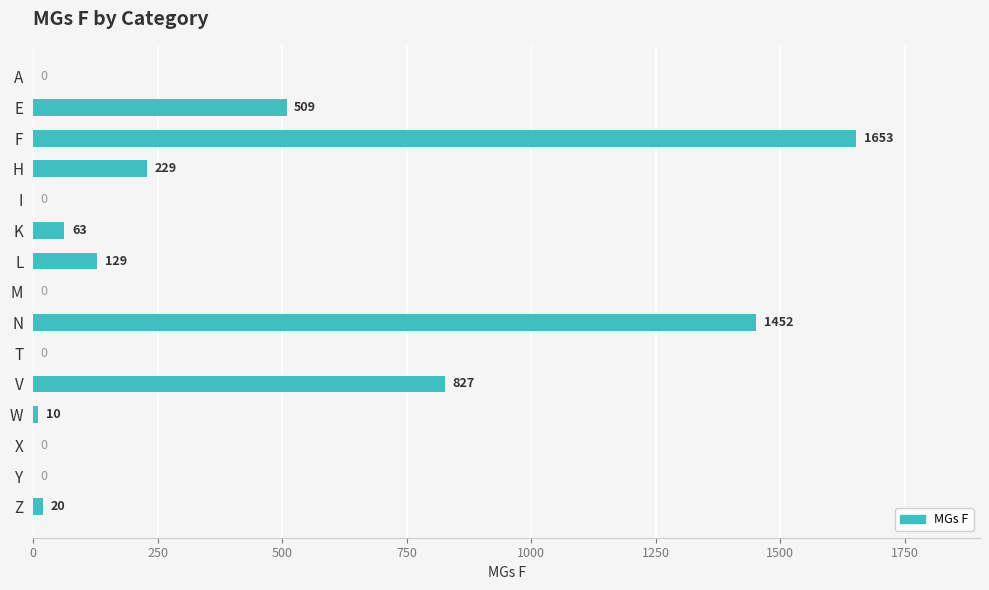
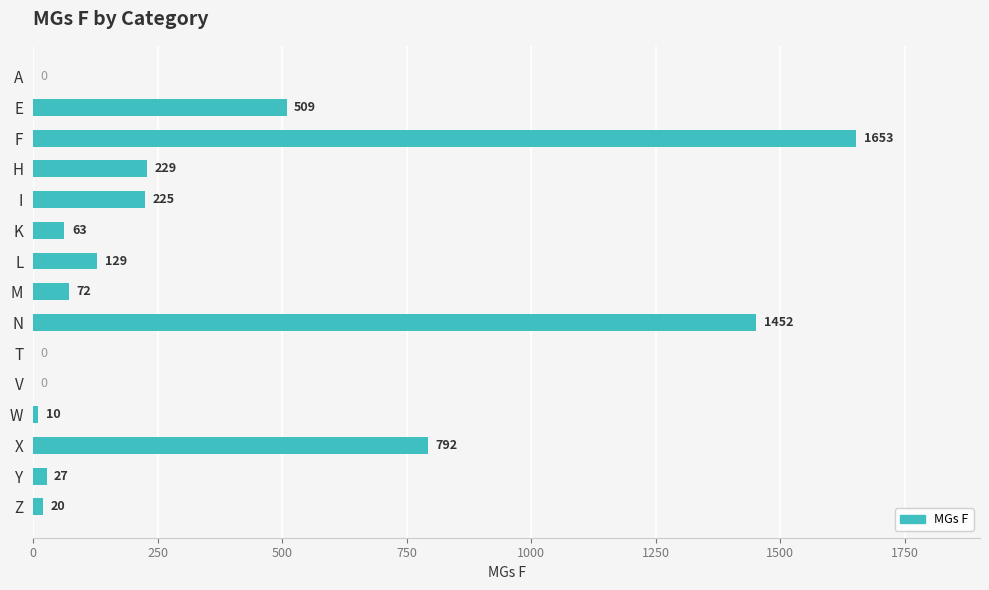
  {
    "A": 0,
    "E": 509,
    "F": 1653,
    "H": 229,
-   "I": 0,
+   "I": 225,
    "K": 63,
    "L": 129,
-   "M": 0,
+   "M": 72,
    "N": 1452,
    "T": 0,
-   "V": 827,
+   "V": 0,
    "W": 10,
-   "X": 0,
-   "Y": 0,
+   "X": 792,
+   "Y": 27,
    "Z": 20
  }
